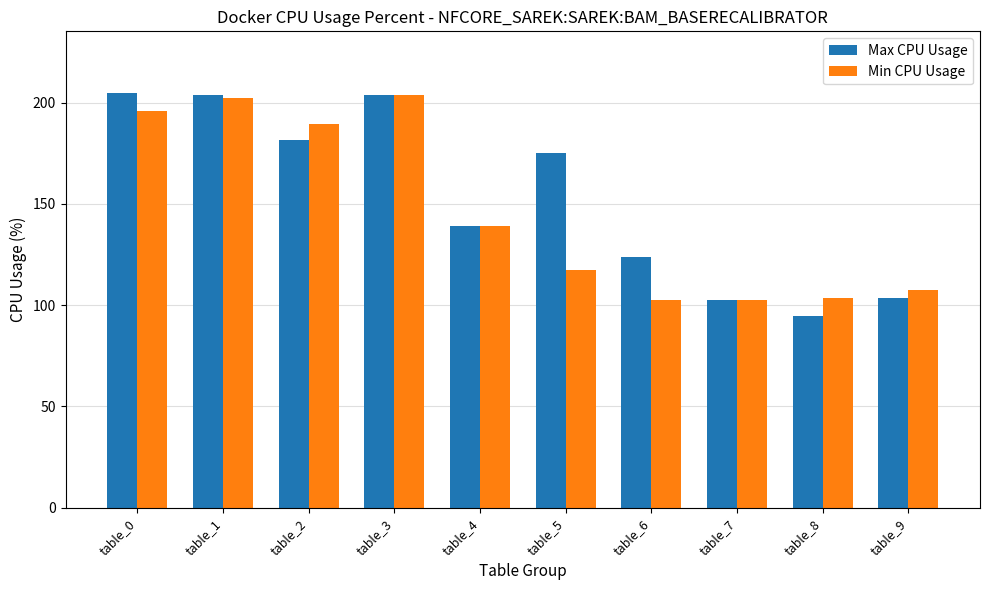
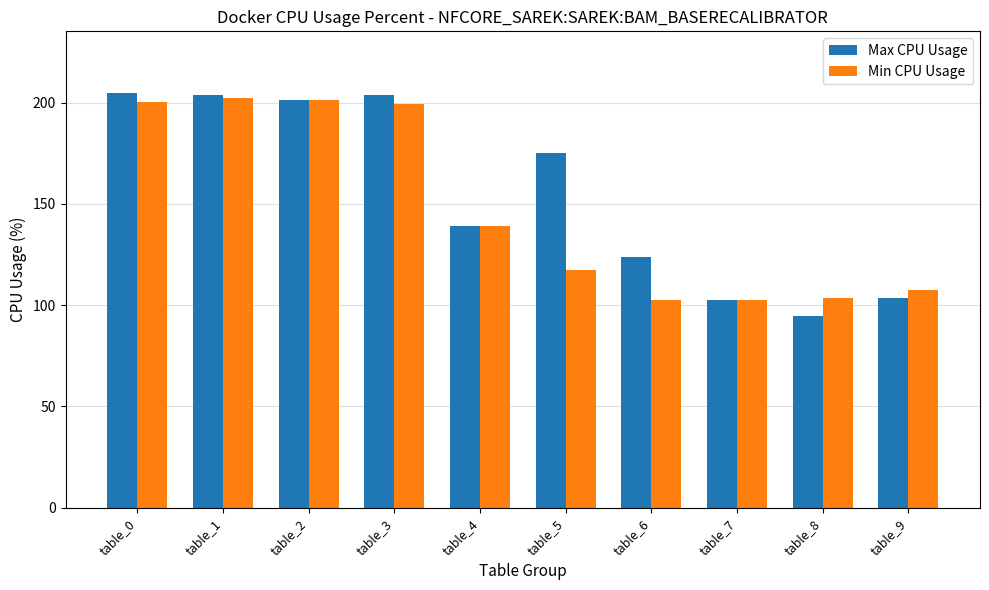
  {
    "Max CPU Usage": {
      "table_0": 205,
      "table_1": 204,
-     "table_2": 182,
+     "table_2": 201,
      "table_3": 204,
      "table_4": 139,
      "table_5": 175,
      "table_6": 124,
      "table_7": 103,
      "table_8": 95,
      "table_9": 104
    },
    "Min CPU Usage": {
-     "table_0": 196,
+     "table_0": 200,
      "table_1": 202,
-     "table_2": 189,
-     "table_3": 204,
+     "table_2": 201,
+     "table_3": 200,
      "table_4": 139,
      "table_5": 118,
      "table_6": 103,
      "table_7": 103,
      "table_8": 104,
      "table_9": 107
    }
  }
